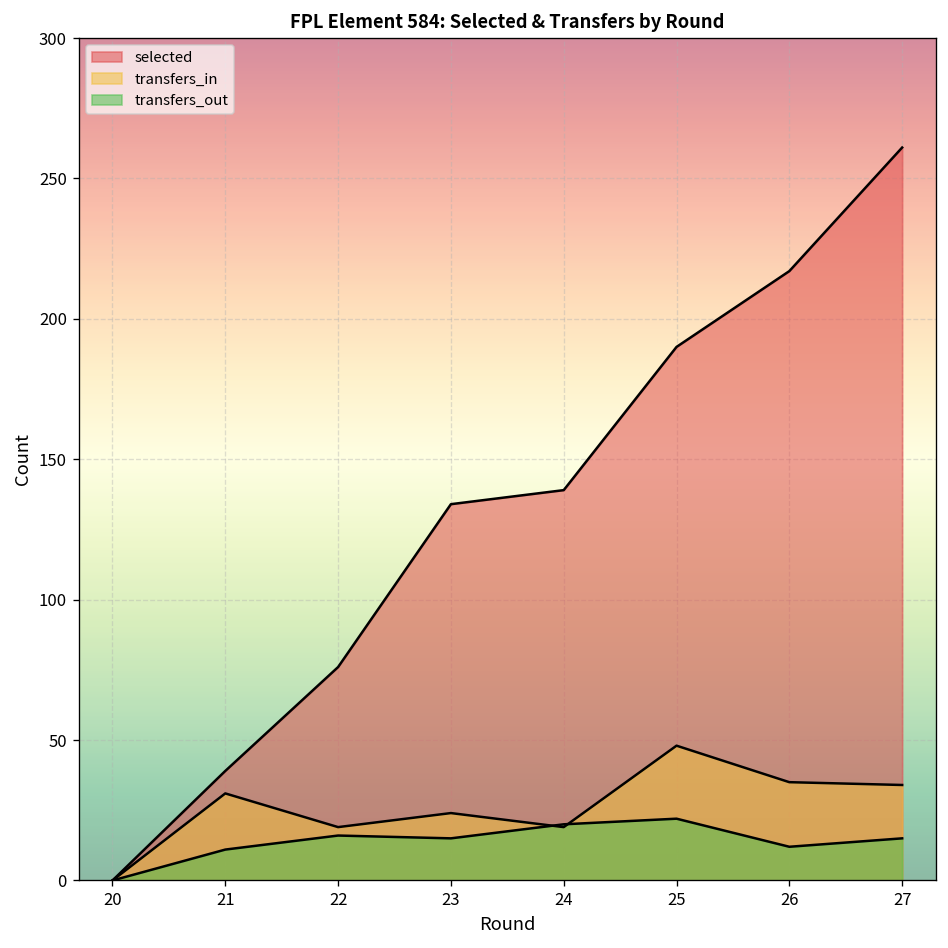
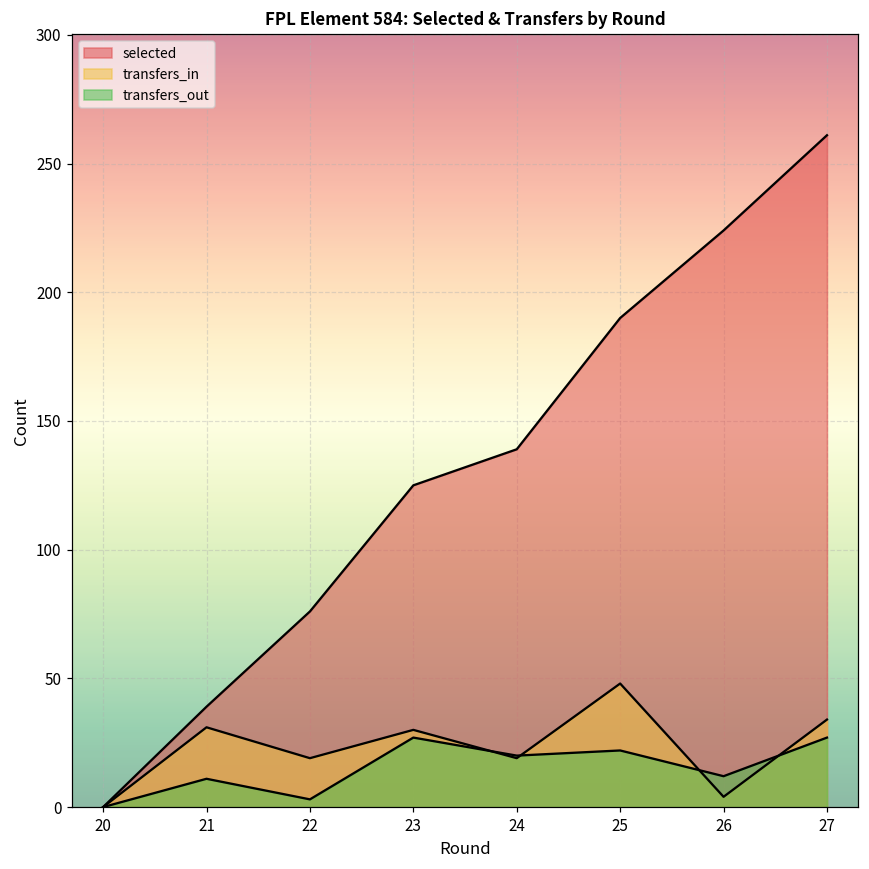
  {
    "selected": {
      "21": 39,
      "22": 76,
-     "23": 134,
+     "23": 125,
      "24": 139,
      "25": 190,
-     "26": 217,
+     "26": 224,
      "27": 261
    },
    "transfers_in": {
      "21": 31,
      "22": 19,
-     "23": 24,
+     "23": 30,
      "25": 48,
-     "26": 35,
+     "26": 4,
      "27": 34
    },
    "transfers_out": {
      "21": 11,
-     "22": 16,
-     "23": 15,
+     "22": 3,
+     "23": 27,
      "25": 22,
      "26": 12,
-     "27": 15
+     "27": 27
    }
  }
